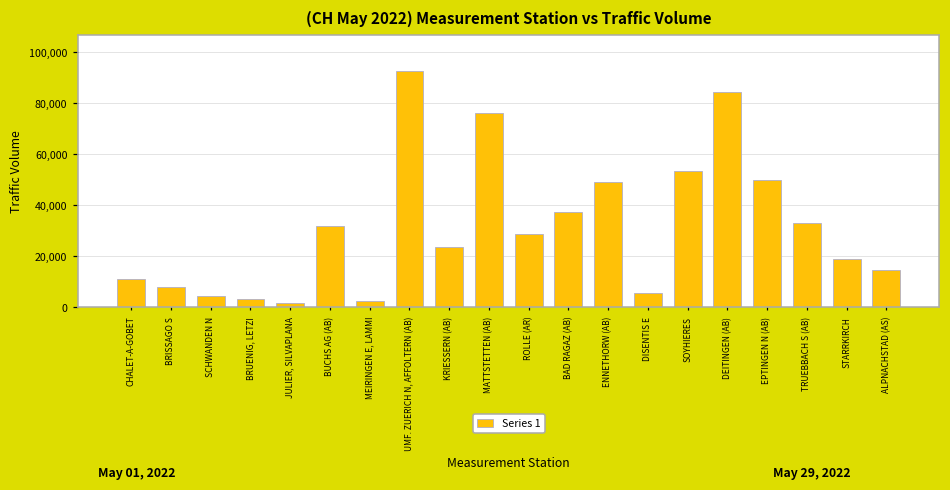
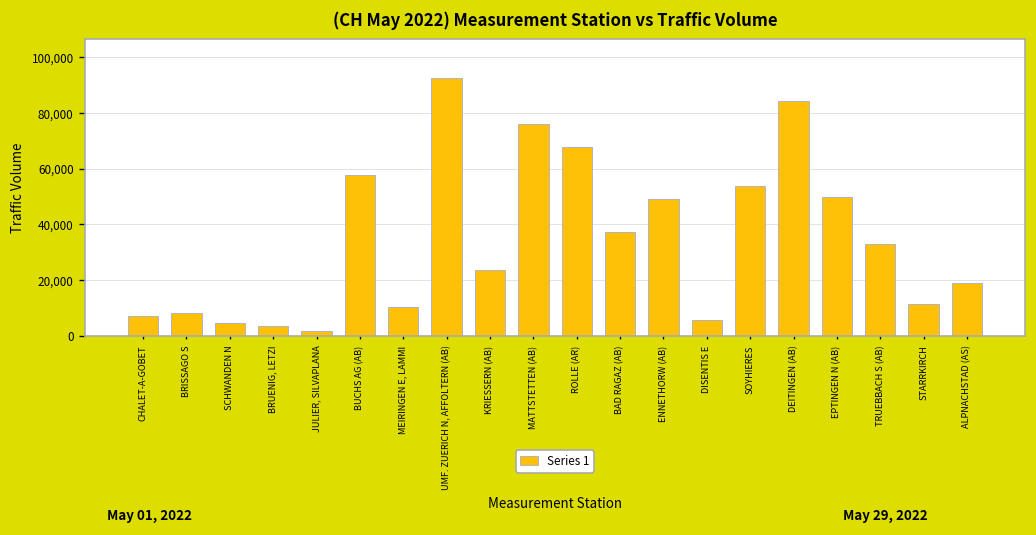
  {
-   "CHALET-A-GOBET": "11,000",
+   "CHALET-A-GOBET": "7,000",
    "BRISSAGO S": "8,000",
    "SCHWANDEN N": "5,000",
    "BRUENIG, LETZI": "3,000",
    "JULIER, SILVAPLANA": "2,000",
-   "BUCHS AG (AB)": "32,000",
-   "MEIRINGEN E, LAMMI": "2,000",
+   "BUCHS AG (AB)": "58,000",
+   "MEIRINGEN E, LAMMI": "10,000",
    "UMF. ZUERICH N, AFFOLTERN (AB)": "93,000",
    "KRIESSERN (AB)": "23,000",
    "MATTSTETTEN (AB)": "76,000",
-   "ROLLE (AR)": "29,000",
+   "ROLLE (AR)": "68,000",
    "BAD RAGAZ (AB)": "37,000",
    "ENNETHORW (AB)": "49,000",
    "DISENTIS E": "6,000",
    "SOYHIERES": "54,000",
    "DEITINGEN (AB)": "84,000",
    "EPTINGEN N (AB)": "50,000",
    "TRUEBBACH S (AB)": "33,000",
-   "STARRKIRCH": "19,000",
-   "ALPNACHSTAD (AS)": "15,000"
+   "STARRKIRCH": "12,000",
+   "ALPNACHSTAD (AS)": "19,000"
  }
